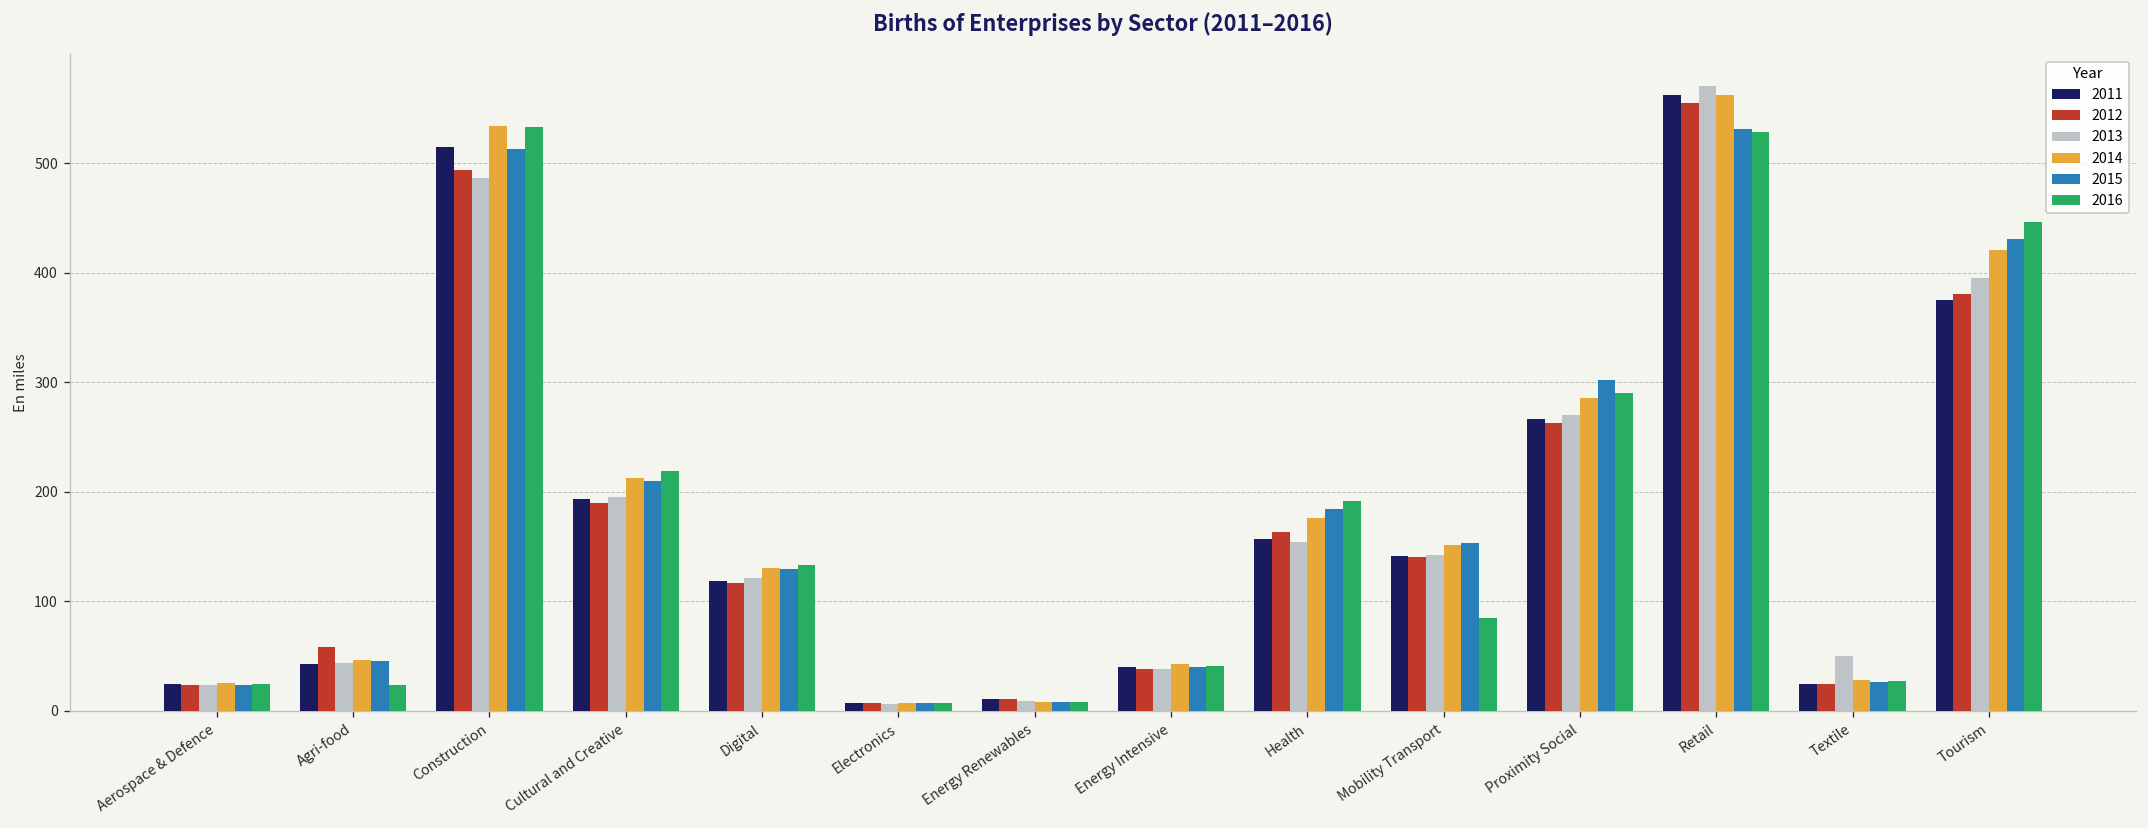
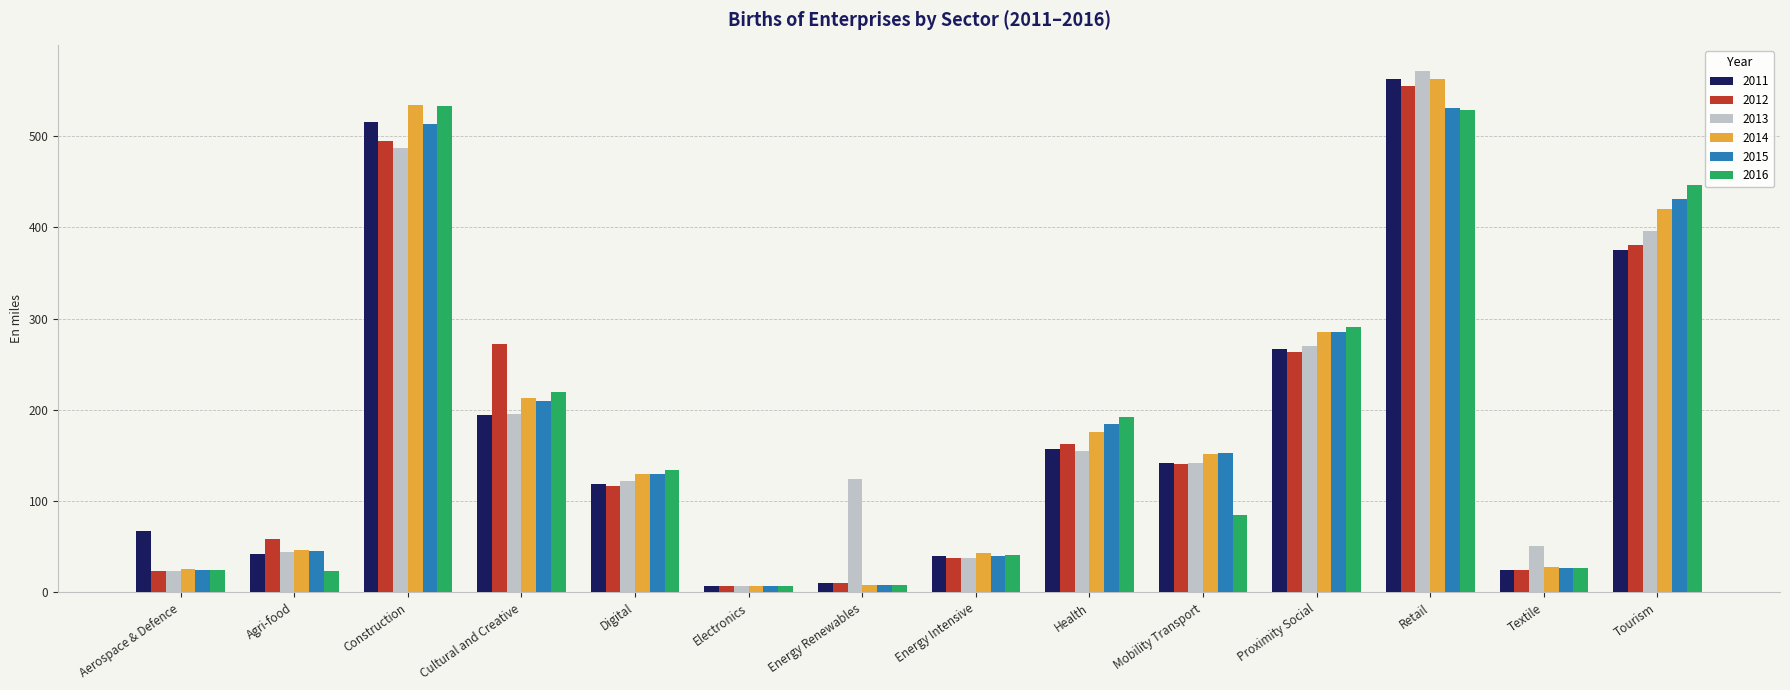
  {
    "2011": {
-     "Aerospace & Defence": 20,
+     "Aerospace & Defence": 70,
      "Agri-food": 40,
      "Construction": 520,
      "Cultural and Creative": 190,
      "Digital": 120,
      "Electronics": 10,
      "Energy Renewables": 10,
      "Energy Intensive": 40,
      "Health": 160,
      "Mobility Transport": 140,
      "Proximity Social": 270,
      "Retail": 560,
      "Textile": 20,
      "Tourism": 370
    },
    "2012": {
      "Aerospace & Defence": 20,
      "Agri-food": 60,
      "Construction": 490,
-     "Cultural and Creative": 190,
+     "Cultural and Creative": 270,
      "Digital": 120,
      "Electronics": 10,
      "Energy Renewables": 10,
      "Energy Intensive": 40,
      "Health": 160,
      "Mobility Transport": 140,
      "Proximity Social": 260,
      "Retail": 550,
      "Textile": 20,
      "Tourism": 380
    },
    "2013": {
      "Aerospace & Defence": 20,
      "Agri-food": 40,
      "Construction": 490,
      "Cultural and Creative": 200,
      "Digital": 120,
      "Electronics": 10,
-     "Energy Renewables": 10,
+     "Energy Renewables": 120,
      "Energy Intensive": 40,
      "Health": 150,
      "Mobility Transport": 140,
      "Proximity Social": 270,
      "Retail": 570,
      "Textile": 50,
      "Tourism": 400
    },
    "2014": {
      "Aerospace & Defence": 30,
      "Agri-food": 50,
      "Construction": 530,
      "Cultural and Creative": 210,
      "Digital": 130,
      "Electronics": 10,
      "Energy Renewables": 10,
      "Energy Intensive": 40,
      "Health": 180,
      "Mobility Transport": 150,
      "Proximity Social": 290,
      "Retail": 560,
      "Textile": 30,
      "Tourism": 420
    },
    "2015": {
      "Aerospace & Defence": 20,
      "Agri-food": 50,
      "Construction": 510,
      "Cultural and Creative": 210,
      "Digital": 130,
      "Electronics": 10,
      "Energy Renewables": 10,
      "Energy Intensive": 40,
      "Health": 180,
      "Mobility Transport": 150,
-     "Proximity Social": 300,
+     "Proximity Social": 290,
      "Retail": 530,
      "Textile": 30,
      "Tourism": 430
    },
    "2016": {
      "Aerospace & Defence": 20,
      "Agri-food": 20,
      "Construction": 530,
      "Cultural and Creative": 220,
      "Digital": 130,
      "Electronics": 10,
      "Energy Renewables": 10,
      "Energy Intensive": 40,
      "Health": 190,
      "Mobility Transport": 80,
      "Proximity Social": 290,
      "Retail": 530,
      "Textile": 30,
      "Tourism": 450
    }
  }
